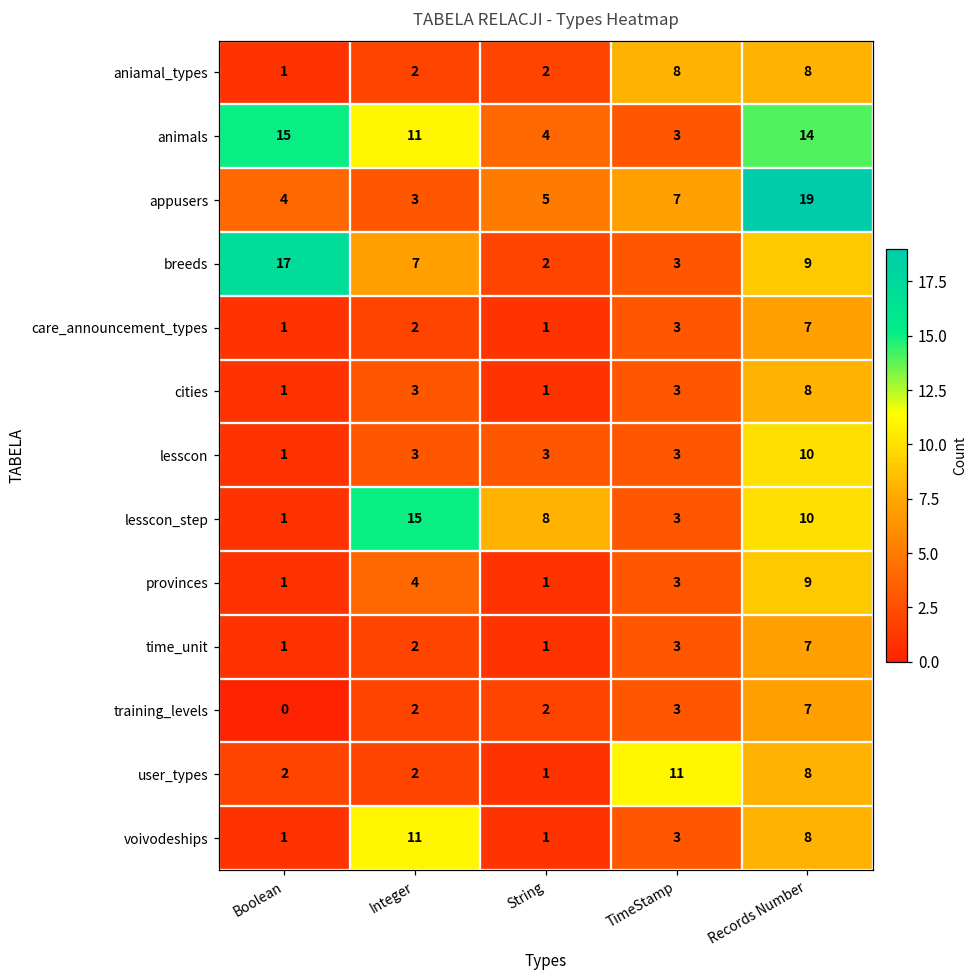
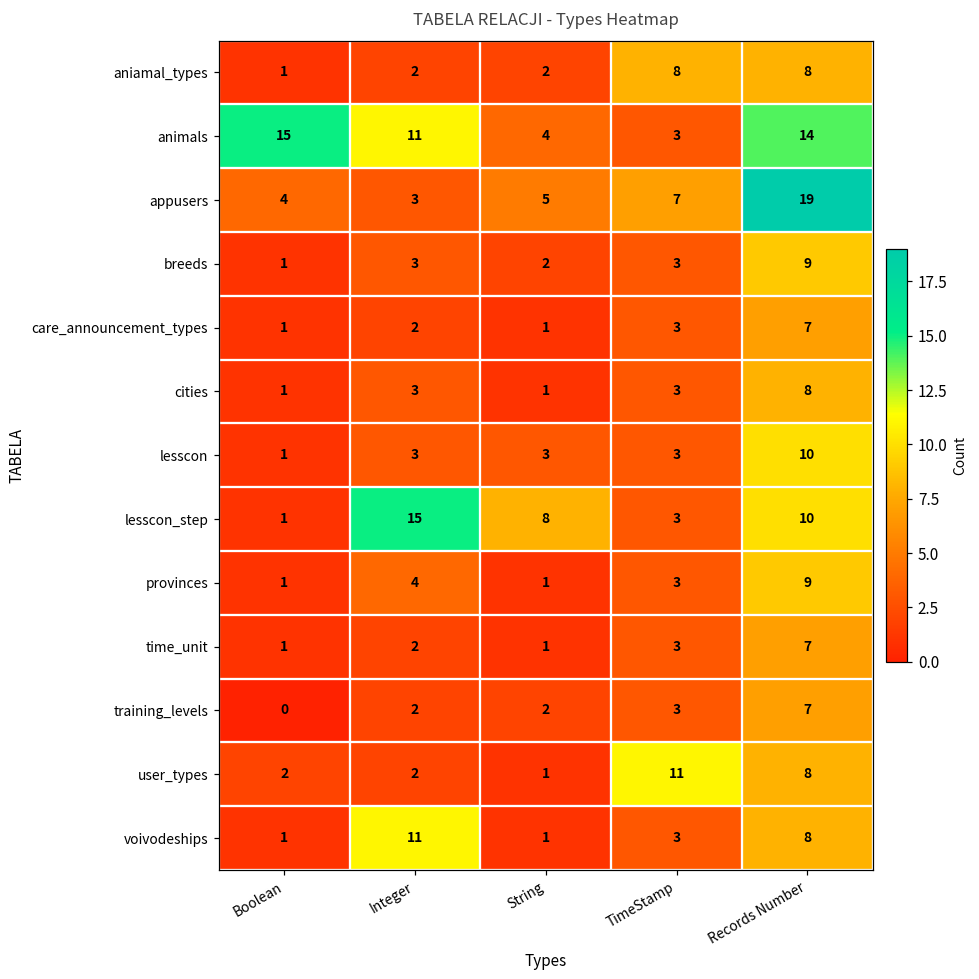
  {
    "aniamal_types": {
      "Boolean": 1,
      "Integer": 2,
      "String": 2,
      "TimeStamp": 8,
      "Records Number": 8
    },
    "animals": {
      "Boolean": 15,
      "Integer": 11,
      "String": 4,
      "TimeStamp": 3,
      "Records Number": 14
    },
    "appusers": {
      "Boolean": 4,
      "Integer": 3,
      "String": 5,
      "TimeStamp": 7,
      "Records Number": 19
    },
    "breeds": {
-     "Boolean": 17,
-     "Integer": 7,
+     "Boolean": 1,
+     "Integer": 3,
      "String": 2,
      "TimeStamp": 3,
      "Records Number": 9
    },
    "care_announcement_types": {
      "Boolean": 1,
      "Integer": 2,
      "String": 1,
      "TimeStamp": 3,
      "Records Number": 7
    },
    "cities": {
      "Boolean": 1,
      "Integer": 3,
      "String": 1,
      "TimeStamp": 3,
      "Records Number": 8
    },
    "lesscon": {
      "Boolean": 1,
      "Integer": 3,
      "String": 3,
      "TimeStamp": 3,
      "Records Number": 10
    },
    "lesscon_step": {
      "Boolean": 1,
      "Integer": 15,
      "String": 8,
      "TimeStamp": 3,
      "Records Number": 10
    },
    "provinces": {
      "Boolean": 1,
      "Integer": 4,
      "String": 1,
      "TimeStamp": 3,
      "Records Number": 9
    },
    "time_unit": {
      "Boolean": 1,
      "Integer": 2,
      "String": 1,
      "TimeStamp": 3,
      "Records Number": 7
    },
    "training_levels": {
      "Boolean": 0,
      "Integer": 2,
      "String": 2,
      "TimeStamp": 3,
      "Records Number": 7
    },
    "user_types": {
      "Boolean": 2,
      "Integer": 2,
      "String": 1,
      "TimeStamp": 11,
      "Records Number": 8
    },
    "voivodeships": {
      "Boolean": 1,
      "Integer": 11,
      "String": 1,
      "TimeStamp": 3,
      "Records Number": 8
    }
  }
